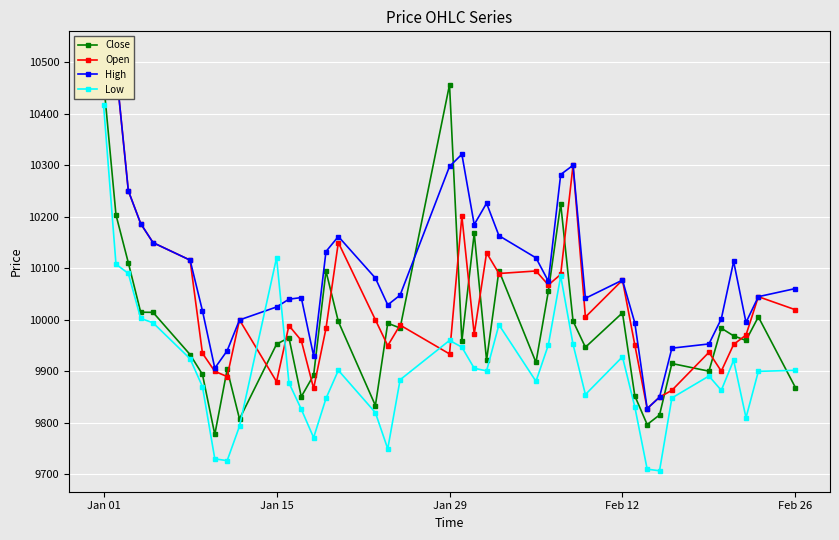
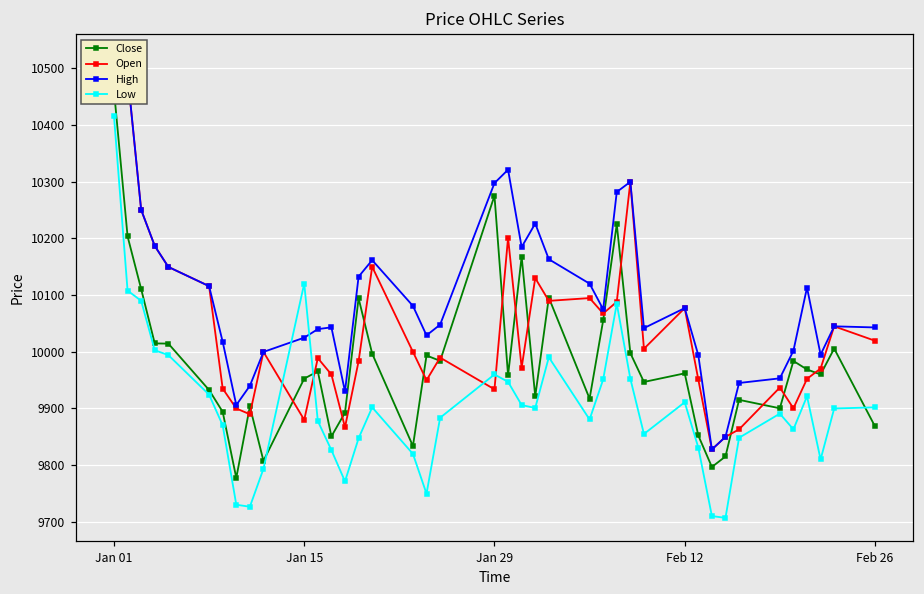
  {
    "Close": {
      "Jan 15": 9950,
-     "Jan 29": 10460,
-     "Feb 12": 10010,
+     "Jan 29": 10280,
+     "Feb 12": 9960,
      "Feb 26": 9870
    },
    "Open": {
      "Jan 15": 9880,
      "Jan 29": 9930,
      "Feb 26": 10020
    },
    "High": {
      "Jan 15": 10020,
      "Jan 29": 10300,
-     "Feb 26": 10060
+     "Feb 26": 10040
    },
    "Low": {
      "Jan 01": 10420,
      "Jan 15": 10120,
      "Jan 29": 9960,
-     "Feb 12": 9930,
+     "Feb 12": 9910,
      "Feb 26": 9900
    }
  }
